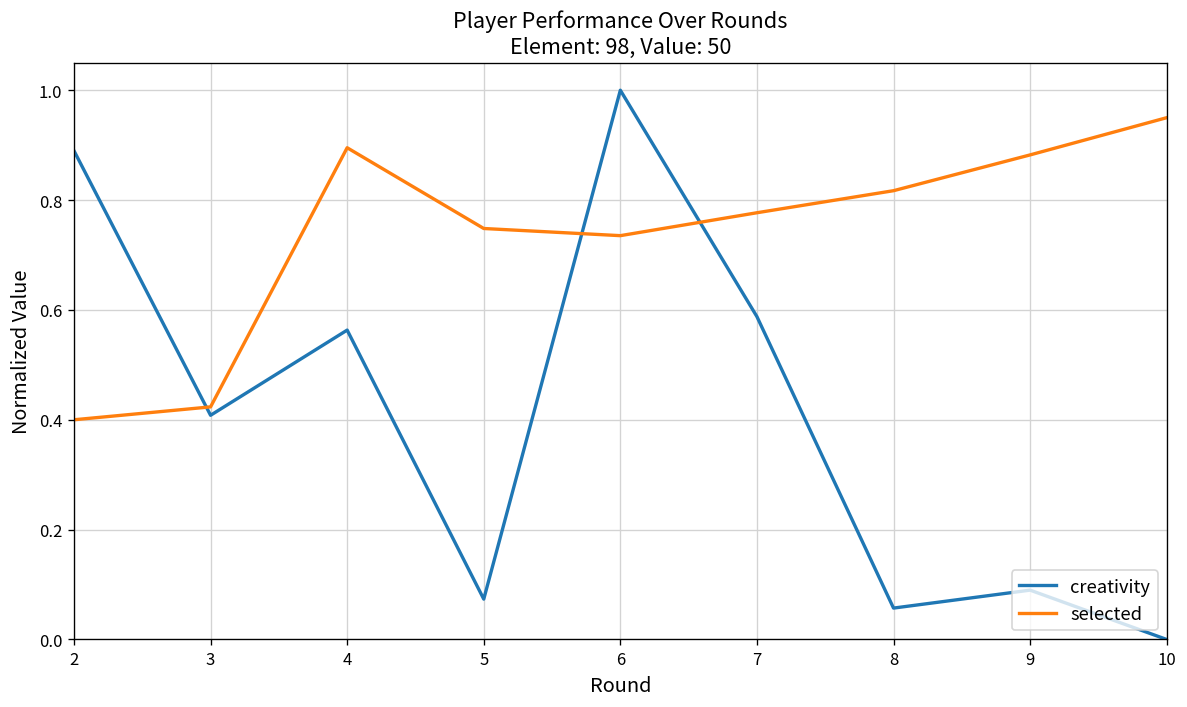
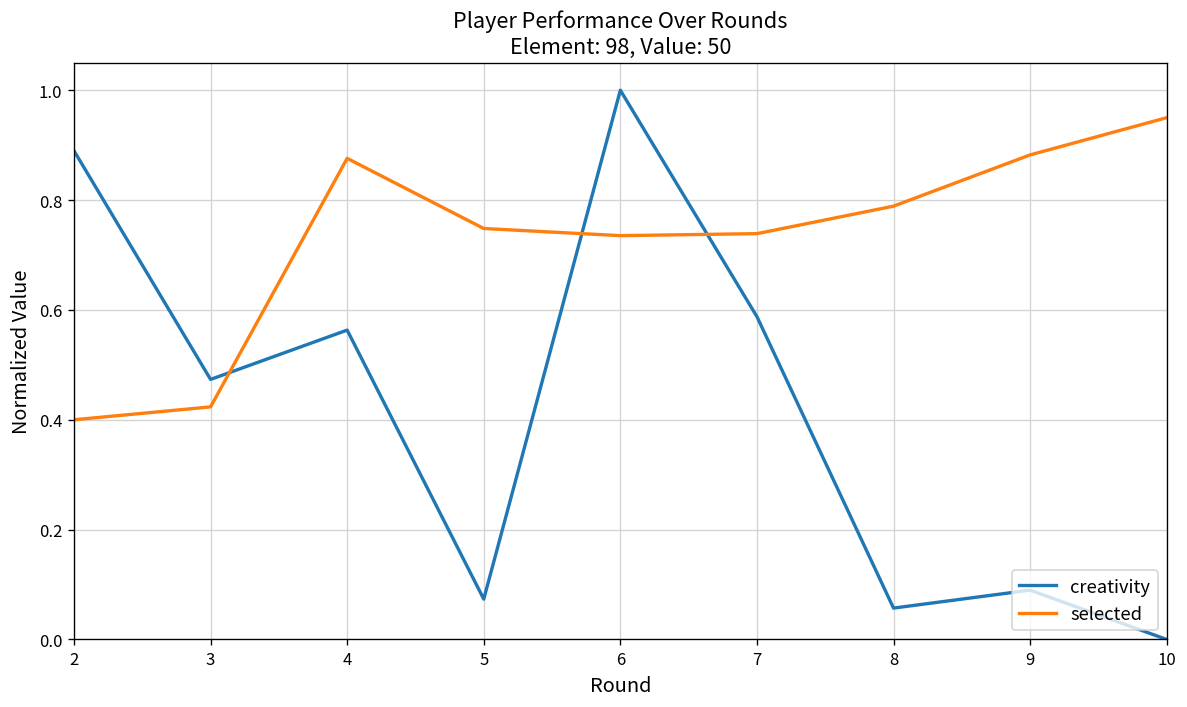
  {
    "creativity": {
      "2": 0.89,
-     "3": 0.41,
+     "3": 0.47,
      "4": 0.56,
      "5": 0.07,
      "6": 1.00,
      "7": 0.59,
      "8": 0.06,
      "10": 0.00
    },
    "selected": {
      "2": 0.40,
      "3": 0.42,
-     "4": 0.90,
+     "4": 0.88,
      "5": 0.75,
      "6": 0.74,
-     "7": 0.78,
-     "8": 0.82,
+     "7": 0.74,
+     "8": 0.79,
      "9": 0.88,
      "10": 0.95
    }
  }
